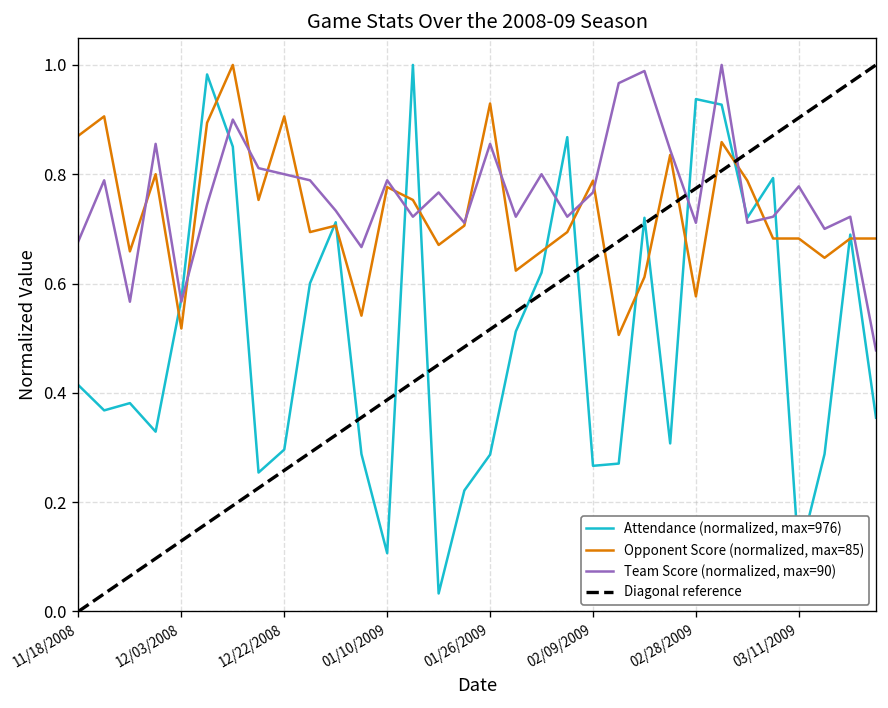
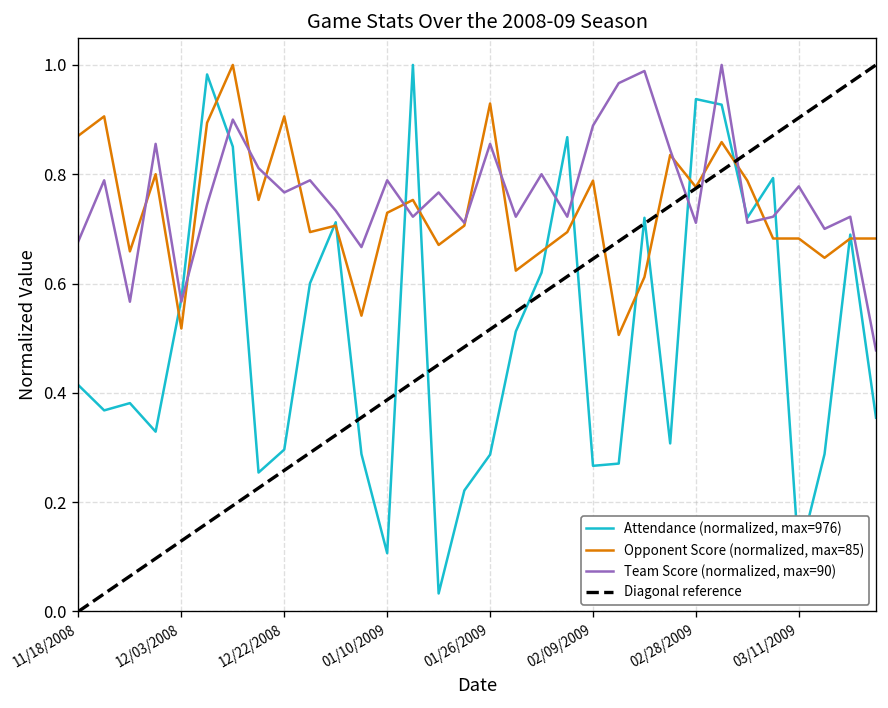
  {
    "Attendance (normalized, max=976)": {
      "11/18/2008": 0.41,
      "12/22/2008": 0.30,
      "01/10/2009": 0.11,
      "01/26/2009": 0.29,
      "02/09/2009": 0.27,
      "02/28/2009": 0.94
    },
    "Opponent Score (normalized, max=85)": {
      "11/18/2008": 0.87,
      "12/03/2008": 0.52,
      "12/22/2008": 0.91,
-     "01/10/2009": 0.78,
+     "01/10/2009": 0.73,
      "01/26/2009": 0.93,
      "02/09/2009": 0.79,
-     "02/28/2009": 0.58,
+     "02/28/2009": 0.78,
      "03/11/2009": 0.68
    },
    "Team Score (normalized, max=90)": {
      "11/18/2008": 0.68,
-     "12/22/2008": 0.80,
+     "12/22/2008": 0.77,
      "01/10/2009": 0.79,
      "01/26/2009": 0.86,
-     "02/09/2009": 0.77,
+     "02/09/2009": 0.89,
      "02/28/2009": 0.71,
      "03/11/2009": 0.78
    },
    "Diagonal reference": {
      "11/18/2008": 0.00
    }
  }
